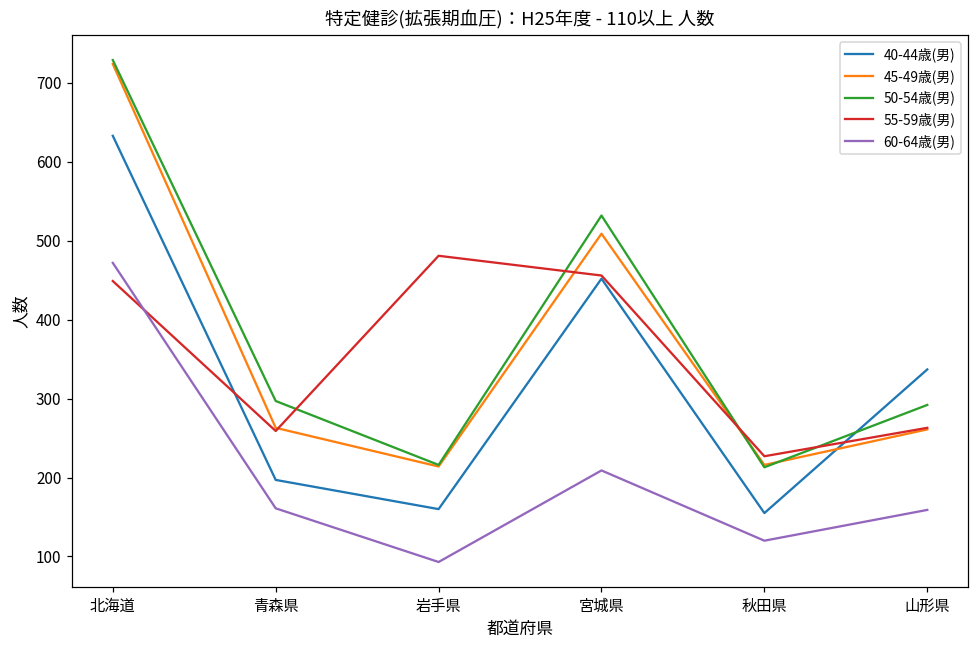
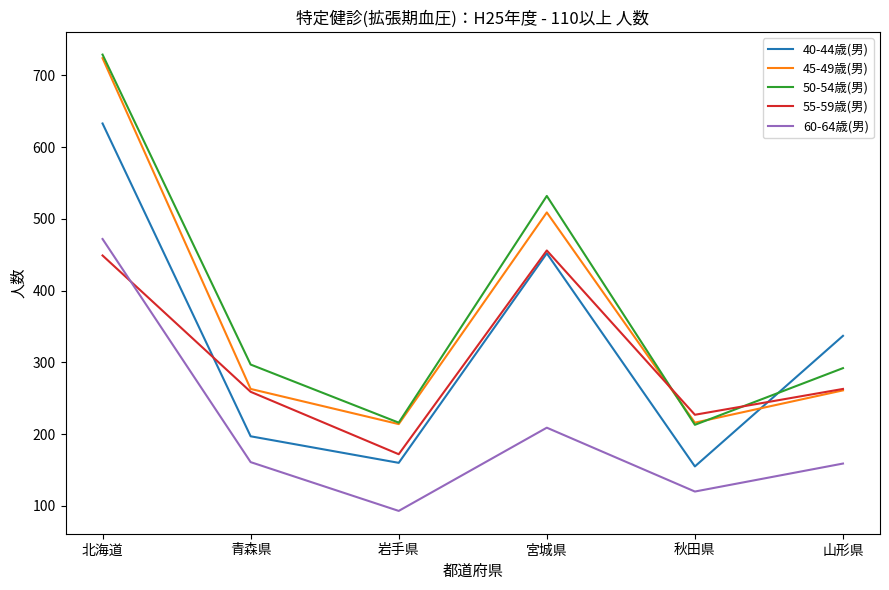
  {
    "40-44歳(男)": {
      "北海道": 630,
      "青森県": 200,
      "岩手県": 160,
      "宮城県": 450,
      "秋田県": 160,
      "山形県": 340
    },
    "45-49歳(男)": {
      "北海道": 720,
      "青森県": 260,
      "宮城県": 510
    },
    "50-54歳(男)": {
      "北海道": 730,
      "青森県": 300,
      "宮城県": 530,
      "山形県": 290
    },
    "55-59歳(男)": {
      "北海道": 450,
      "青森県": 260,
-     "岩手県": 480,
+     "岩手県": 170,
      "宮城県": 460,
      "秋田県": 230
    },
    "60-64歳(男)": {
      "北海道": 470,
      "青森県": 160,
      "岩手県": 90,
      "宮城県": 210,
      "秋田県": 120,
      "山形県": 160
    }
  }
